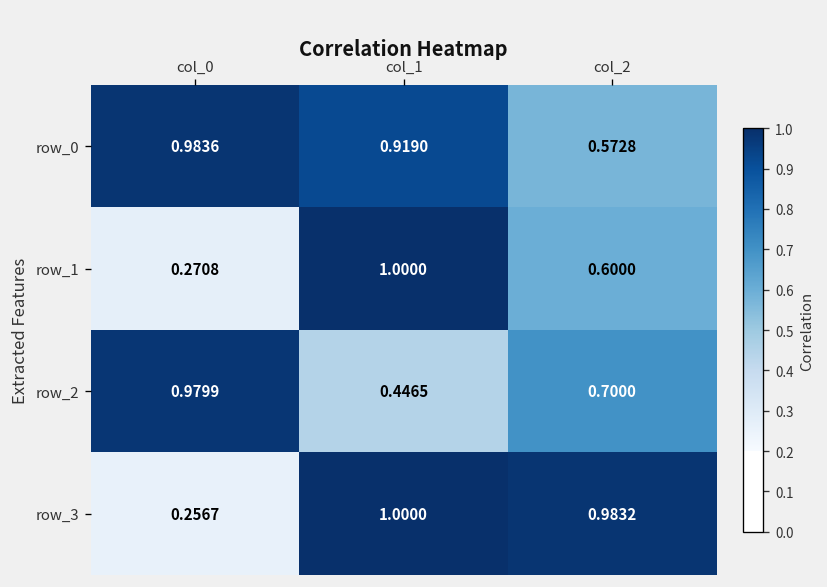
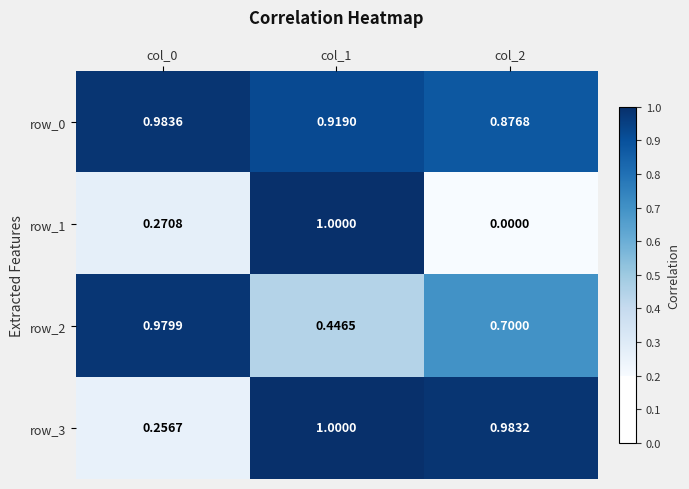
  {
    "row_0": {
      "col_0": 0.9836,
      "col_1": 0.9190,
-     "col_2": 0.5728
+     "col_2": 0.8768
    },
    "row_1": {
      "col_0": 0.2708,
      "col_1": 1.0000,
-     "col_2": 0.6000
+     "col_2": 0.0000
    },
    "row_2": {
      "col_0": 0.9799,
      "col_1": 0.4465,
      "col_2": 0.7000
    },
    "row_3": {
      "col_0": 0.2567,
      "col_1": 1.0000,
      "col_2": 0.9832
    }
  }
